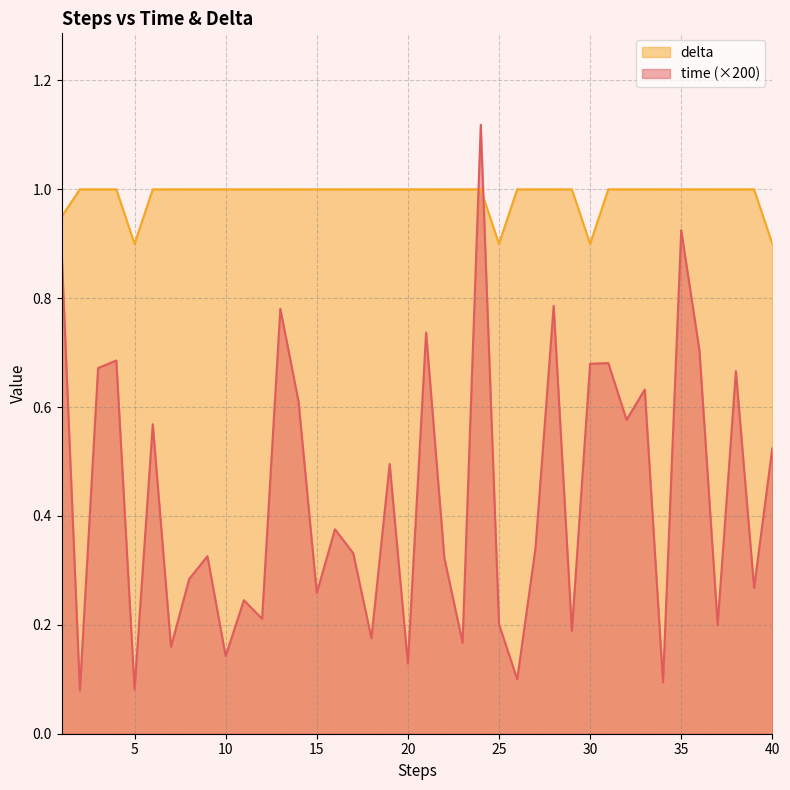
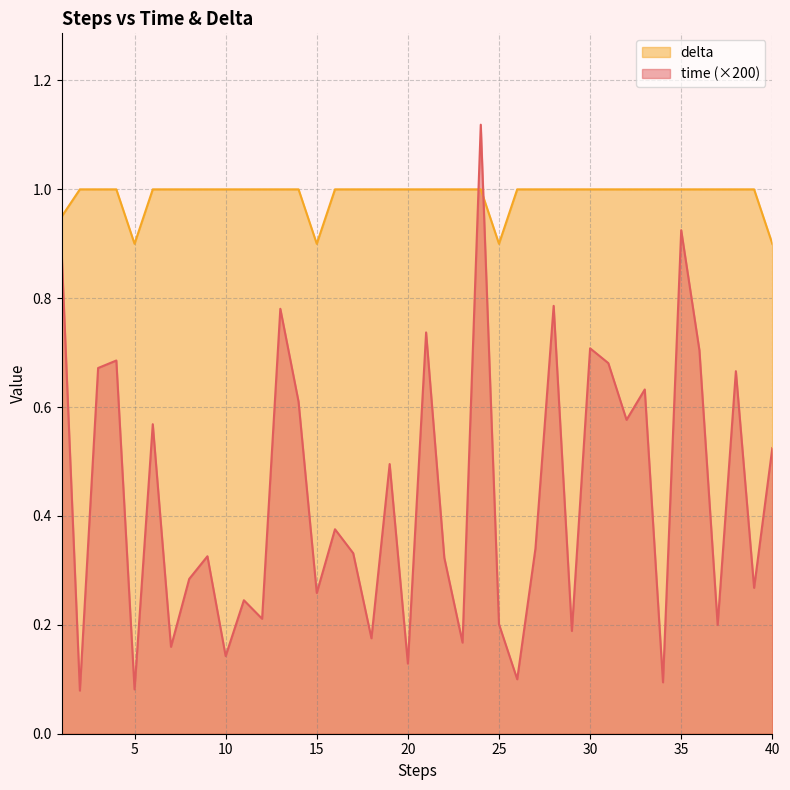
  {
    "delta": {
      "5": 0.9,
      "10": 1.0,
-     "15": 1.0,
+     "15": 0.9,
      "20": 1.0,
      "25": 0.9,
-     "30": 0.9,
+     "30": 1.0,
      "35": 1.0,
      "40": 0.9
    },
    "time (×200)": {
      "5": 0.08,
      "10": 0.14,
      "15": 0.26,
      "20": 0.13,
      "25": 0.20,
-     "30": 0.68,
+     "30": 0.71,
      "35": 0.92,
      "40": 0.52
    }
  }
